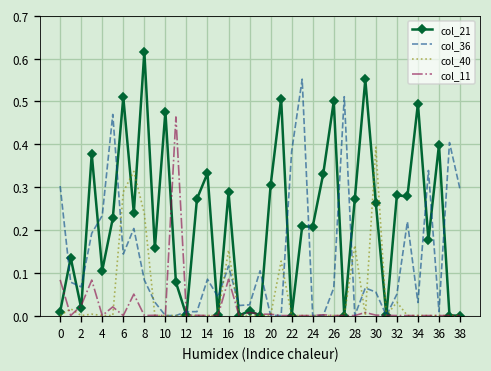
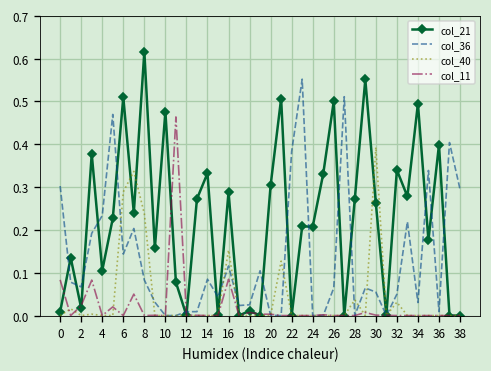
  {
    "col_21": {
      "0": 0.01,
      "4": 0.11,
      "6": 0.51,
      "8": 0.62,
      "10": 0.48,
      "14": 0.33,
      "16": 0.29,
      "20": 0.30,
      "24": 0.21,
      "26": 0.50,
      "28": 0.27,
      "30": 0.26,
-     "32": 0.28,
+     "32": 0.34,
      "34": 0.49,
      "36": 0.40
    },
    "col_36": {
      "0": 0.30,
      "2": 0.07,
      "4": 0.23,
      "6": 0.14,
      "8": 0.08,
      "12": 0.01,
      "14": 0.08,
      "16": 0.12,
      "18": 0.03,
      "22": 0.38,
      "26": 0.06,
      "30": 0.05,
      "32": 0.05,
      "34": 0.03,
      "36": 0.01,
      "38": 0.30
    },
    "col_40": {
      "0": 0.00,
      "2": 0.00,
      "6": 0.29,
      "8": 0.24,
      "16": 0.15,
      "18": 0.00,
-     "28": 0.16,
+     "28": 0.04,
      "30": 0.39,
      "32": 0.03
    },
    "col_11": {
      "0": 0.08,
      "6": 0.00,
      "8": 0.00,
      "16": 0.08,
      "30": 0.00,
      "32": 0.00
    }
  }
